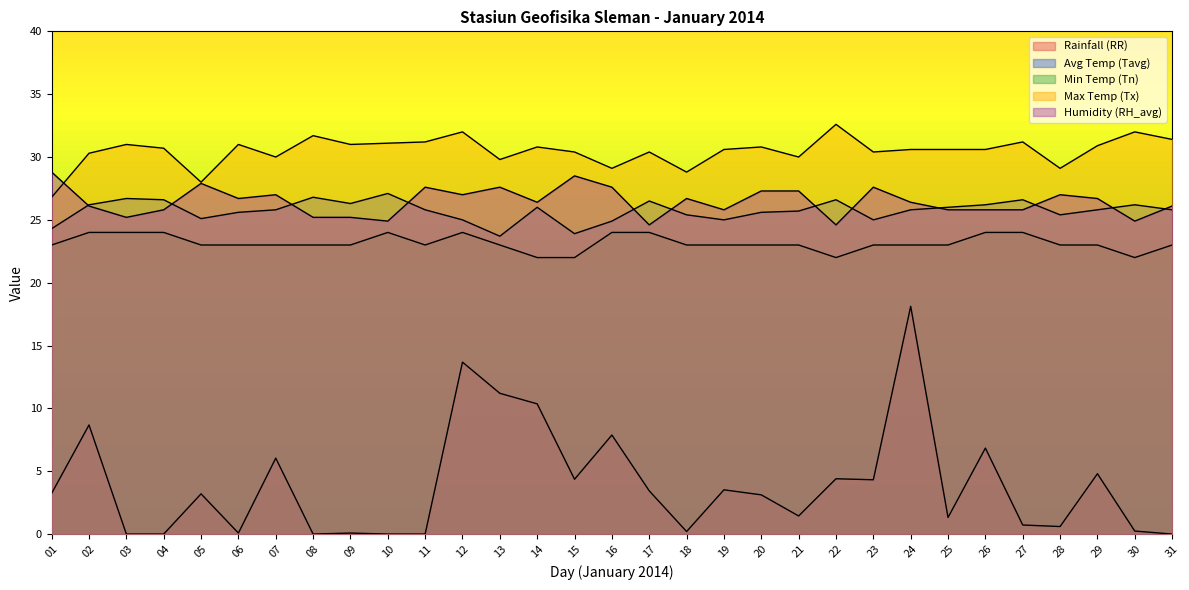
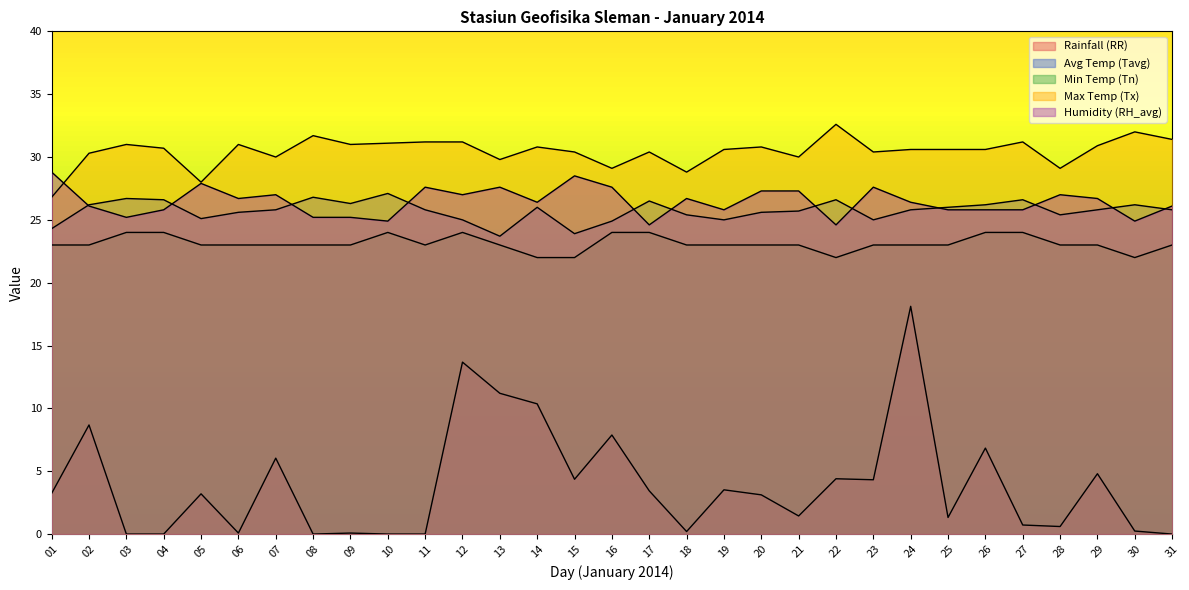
  {
    "Rainfall (RR)": {
      "01": 3.2,
      "02": 8.7,
      "03": 0.0,
      "04": 0.0,
      "05": 3.2,
      "06": 0.1,
      "07": 6.0,
      "08": 0.0,
      "09": 0.1,
      "10": 0.0,
      "11": 0.0,
      "12": 13.7,
      "13": 11.2,
      "14": 10.4,
      "15": 4.4,
      "16": 7.9,
      "17": 3.4,
      "18": 0.2,
      "19": 3.5,
      "20": 3.1,
      "21": 1.4,
      "22": 4.4,
      "23": 4.3,
      "24": 18.1,
      "25": 1.3,
      "26": 6.8,
      "27": 0.7,
      "28": 0.6,
      "29": 4.8,
      "30": 0.2,
      "31": 0.0
    },
    "Avg Temp (Tavg)": {
      "01": 24.3,
      "03": 26.7,
      "04": 26.6,
      "05": 25.1,
      "06": 25.6,
      "07": 25.8,
      "08": 26.8,
      "09": 26.3,
      "10": 27.1,
      "11": 25.8,
      "12": 25.0,
      "13": 23.7,
      "14": 26.0,
      "15": 23.9,
      "16": 24.9,
      "17": 26.5,
      "18": 25.4,
      "19": 25.0,
      "20": 25.6,
      "21": 25.7,
      "22": 26.6,
      "23": 25.0,
      "24": 25.8,
      "26": 26.2,
      "27": 26.6,
      "28": 25.4,
      "29": 25.8,
      "30": 26.2,
      "31": 25.8
    },
    "Min Temp (Tn)": {
      "01": 23,
-     "02": 24,
+     "02": 23,
      "03": 24,
      "04": 24,
      "05": 23,
      "06": 23,
      "07": 23,
      "08": 23,
      "09": 23,
      "10": 24,
      "11": 23,
      "12": 24,
      "13": 23,
      "14": 22,
      "15": 22,
      "16": 24,
      "17": 24,
      "18": 23,
      "19": 23,
      "20": 23,
      "21": 23,
      "22": 22,
      "23": 23,
      "24": 23,
      "25": 23,
      "26": 24,
      "27": 24,
      "28": 23,
      "29": 23,
      "30": 22,
      "31": 23
    },
    "Max Temp (Tx)": {
      "01": 26.8,
      "02": 30.3,
      "03": 31.0,
      "04": 30.7,
      "06": 31.0,
      "07": 30.0,
      "08": 31.7,
      "09": 31.0,
      "10": 31.1,
      "11": 31.2,
-     "12": 32.0,
+     "12": 31.2,
      "13": 29.8,
      "14": 30.8,
      "15": 30.4,
      "16": 29.1,
      "17": 30.4,
      "18": 28.8,
      "19": 30.6,
      "20": 30.8,
      "21": 30.0,
      "22": 32.6,
      "23": 30.4,
      "24": 30.6,
      "25": 30.6,
      "26": 30.6,
      "27": 31.2,
      "28": 29.1,
      "29": 30.9,
      "30": 32.0,
      "31": 31.4
    },
    "Humidity (RH_avg)": {
      "01": 28.8,
      "03": 25.2,
      "04": 25.8,
      "06": 26.7,
      "07": 27.0,
      "08": 25.2,
      "09": 25.2,
      "10": 24.9,
      "11": 27.6,
      "12": 27.0,
      "13": 27.6,
      "14": 26.4,
      "15": 28.5,
      "16": 27.6,
      "17": 24.6,
      "18": 26.7,
      "19": 25.8,
      "20": 27.3,
      "21": 27.3,
      "22": 24.6,
      "23": 27.6,
      "24": 26.4,
      "26": 25.8,
      "27": 25.8,
      "28": 27.0,
      "29": 26.7,
      "30": 24.9,
      "31": 26.1
    }
  }
